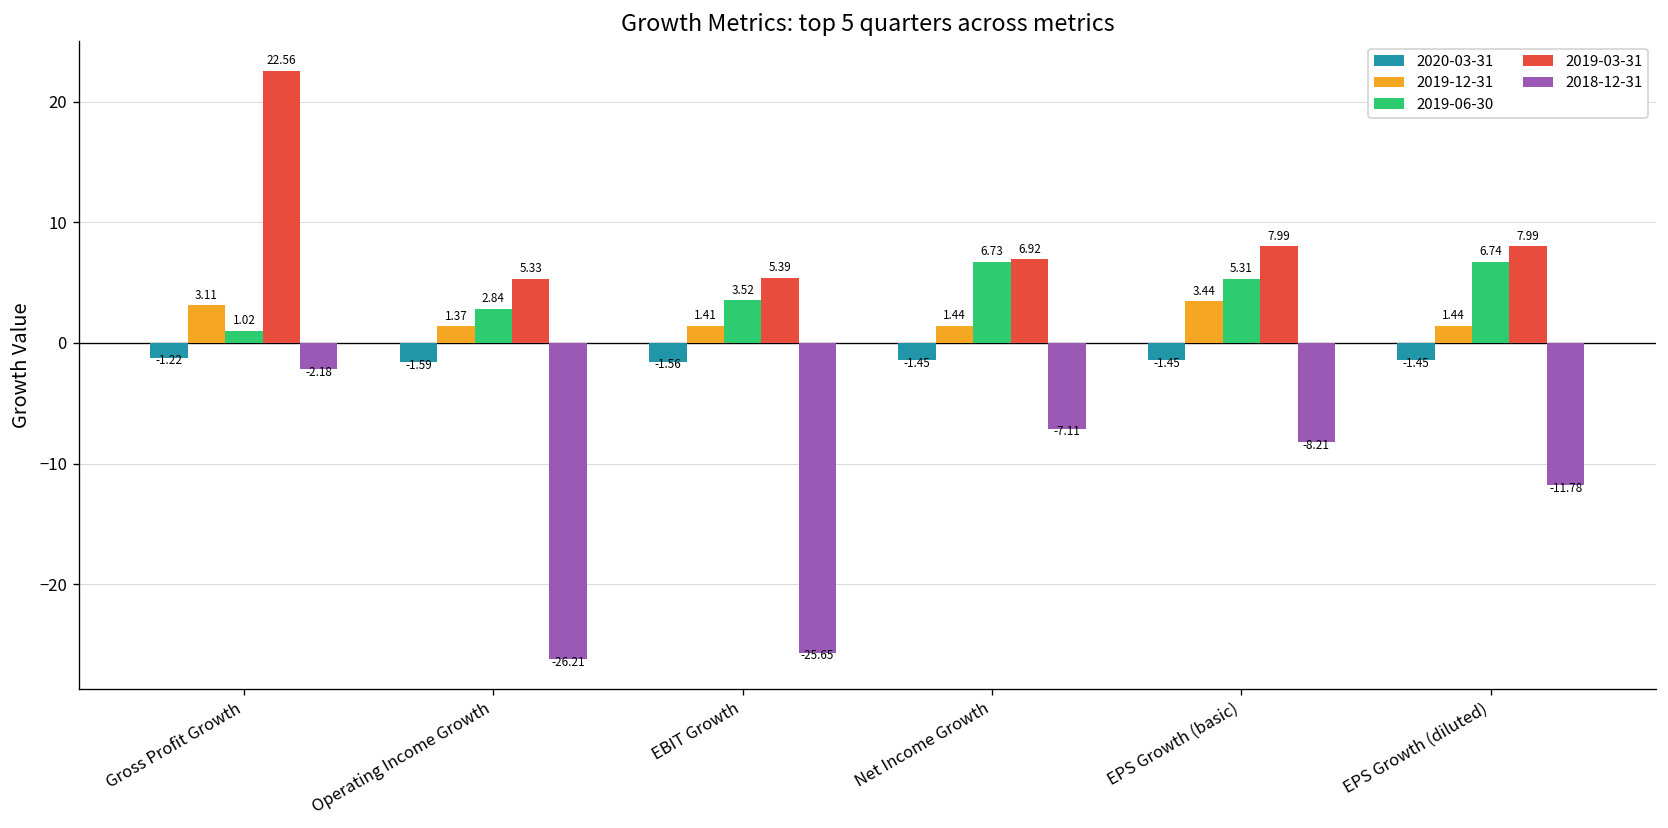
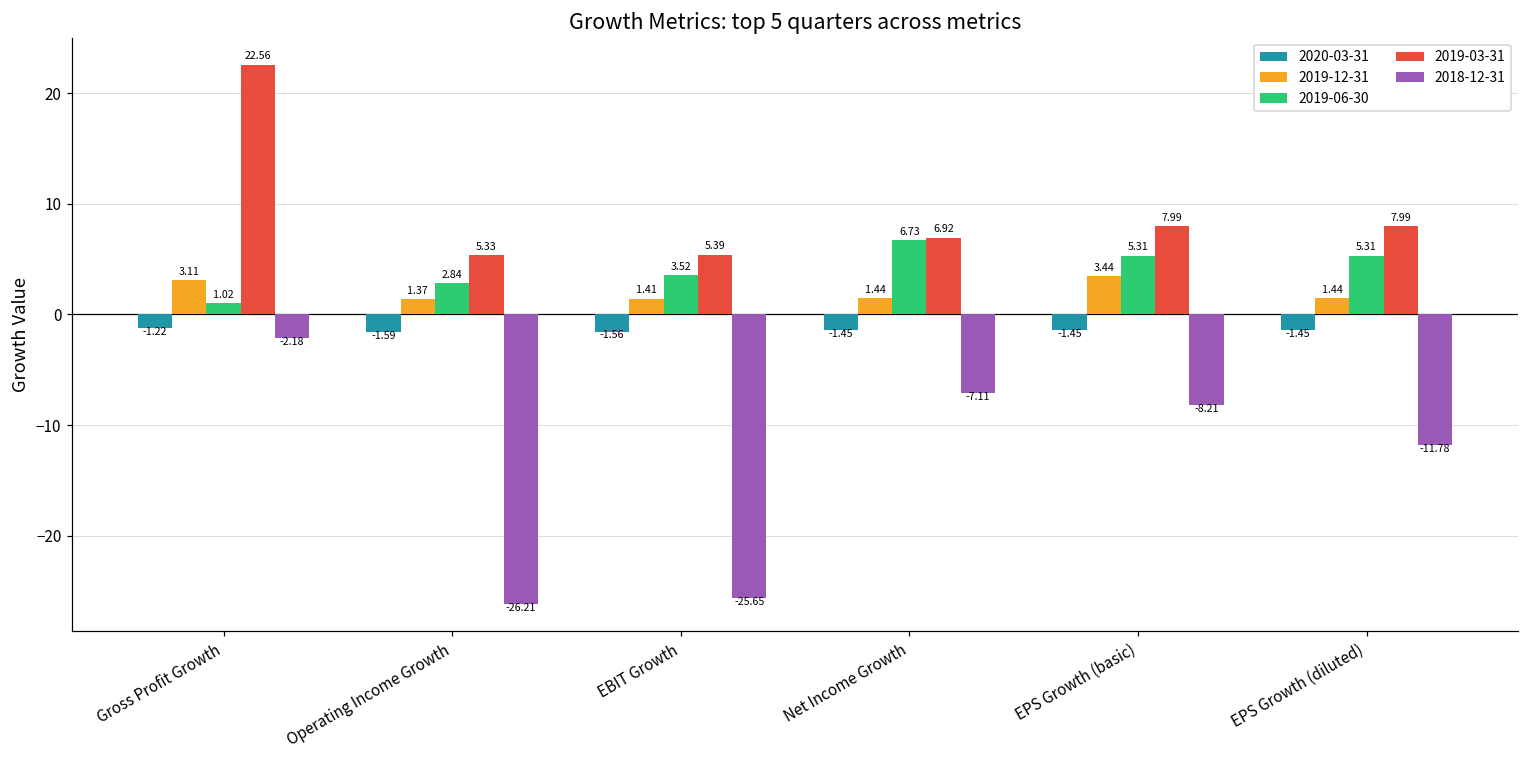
  {
    "2020-03-31": {
      "Gross Profit Growth": -1.22,
      "Operating Income Growth": -1.59,
      "EBIT Growth": -1.56,
      "Net Income Growth": -1.45,
      "EPS Growth (basic)": -1.45,
      "EPS Growth (diluted)": -1.45
    },
    "2019-12-31": {
      "Gross Profit Growth": 3.11,
      "Operating Income Growth": 1.37,
      "EBIT Growth": 1.41,
      "Net Income Growth": 1.44,
      "EPS Growth (basic)": 3.44,
      "EPS Growth (diluted)": 1.44
    },
    "2019-06-30": {
      "Gross Profit Growth": 1.02,
      "Operating Income Growth": 2.84,
      "EBIT Growth": 3.52,
      "Net Income Growth": 6.73,
      "EPS Growth (basic)": 5.31,
-     "EPS Growth (diluted)": 6.74
+     "EPS Growth (diluted)": 5.31
    },
    "2019-03-31": {
      "Gross Profit Growth": 22.56,
      "Operating Income Growth": 5.33,
      "EBIT Growth": 5.39,
      "Net Income Growth": 6.92,
      "EPS Growth (basic)": 7.99,
      "EPS Growth (diluted)": 7.99
    },
    "2018-12-31": {
      "Gross Profit Growth": -2.18,
      "Operating Income Growth": -26.21,
      "EBIT Growth": -25.65,
      "Net Income Growth": -7.11,
      "EPS Growth (basic)": -8.21,
      "EPS Growth (diluted)": -11.78
    }
  }
